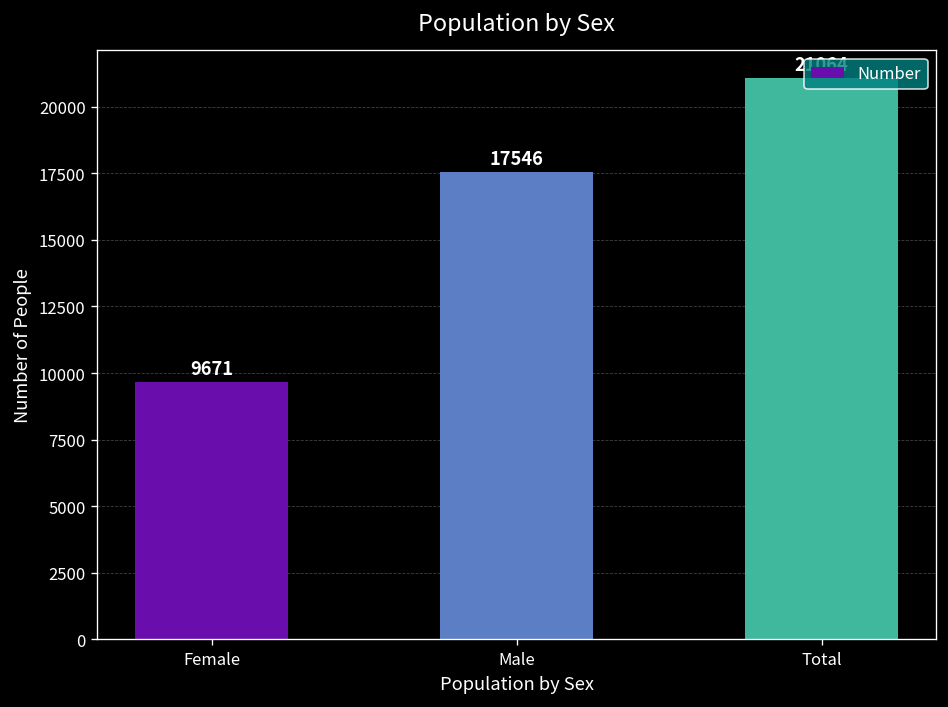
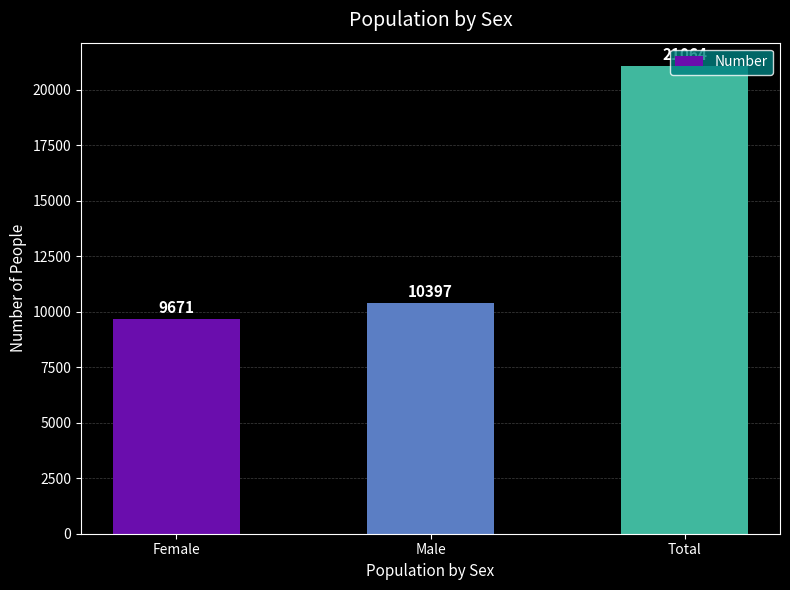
  {
    "Female": 9671,
-   "Male": 17546
+   "Male": 10397
  }
